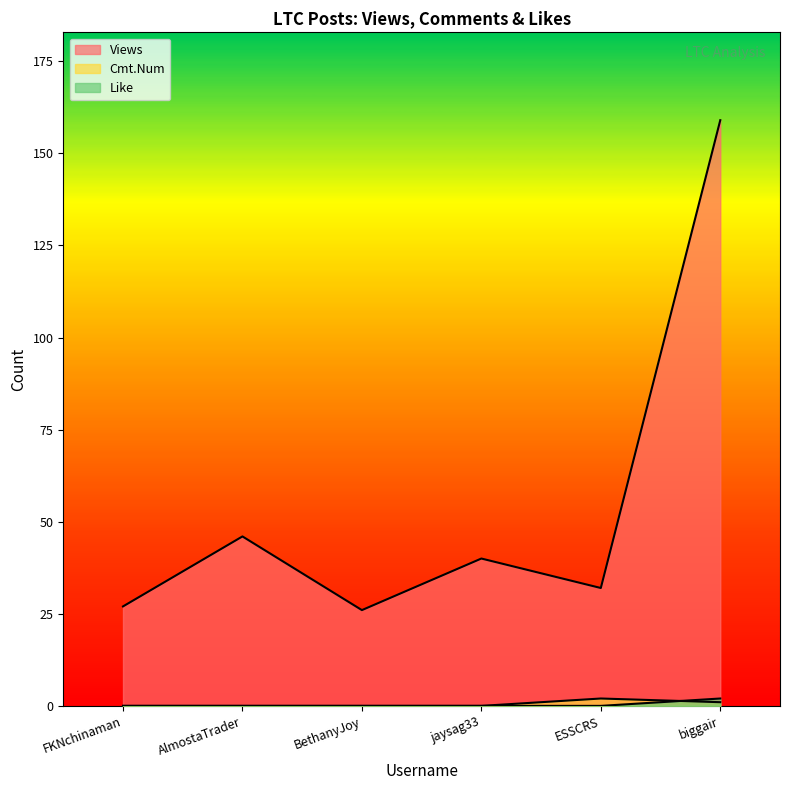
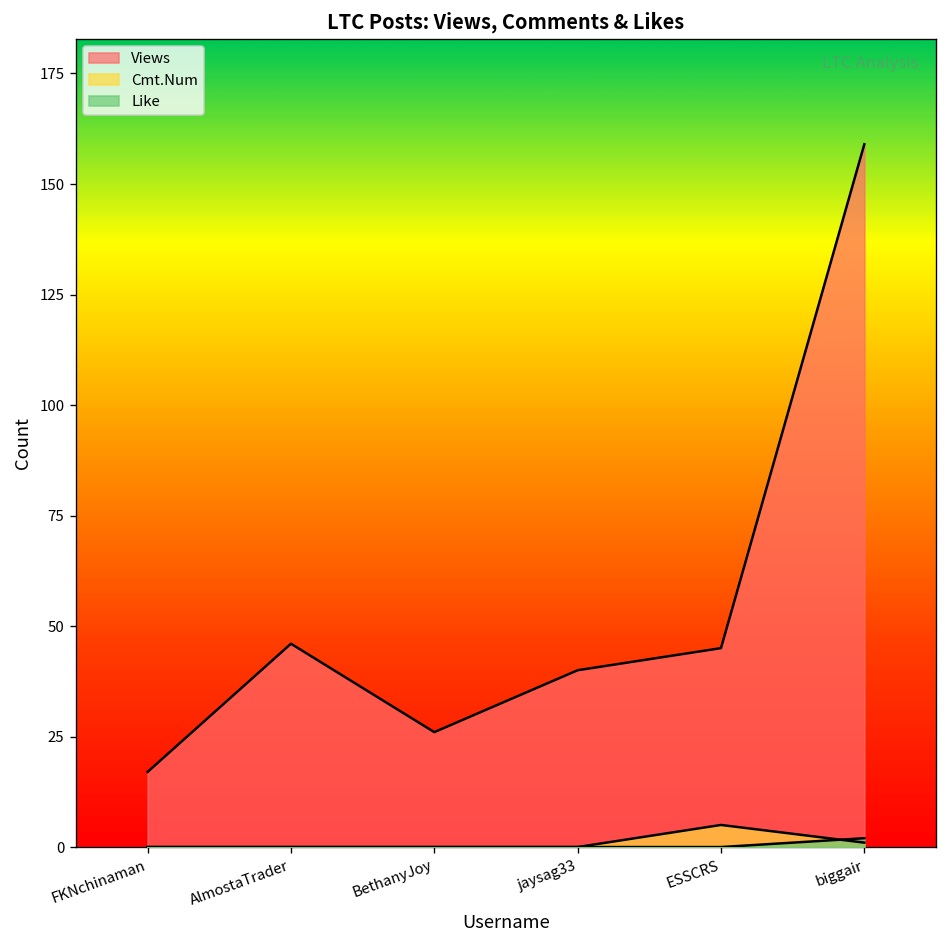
  {
    "Views": {
-     "FKNchinaman": 27,
+     "FKNchinaman": 17,
      "AlmostaTrader": 46,
      "BethanyJoy": 26,
      "jaysag33": 40,
-     "ESSCRS": 32,
+     "ESSCRS": 45,
      "biggair": 159
    },
    "Cmt.Num": {
-     "ESSCRS": 2,
+     "ESSCRS": 5,
      "biggair": 1
    },
    "Like": {
      "ESSCRS": 0,
      "biggair": 2
    }
  }
